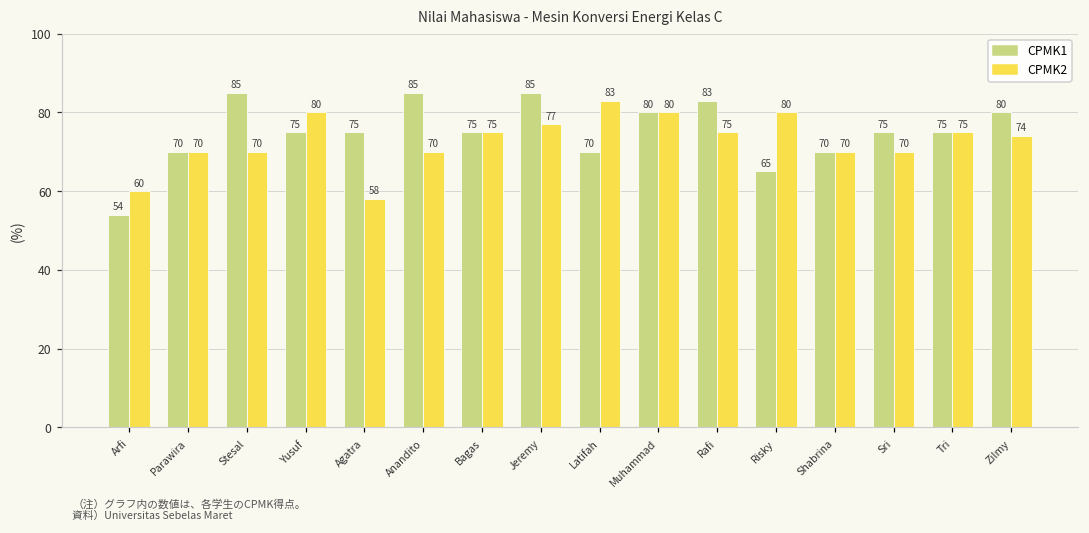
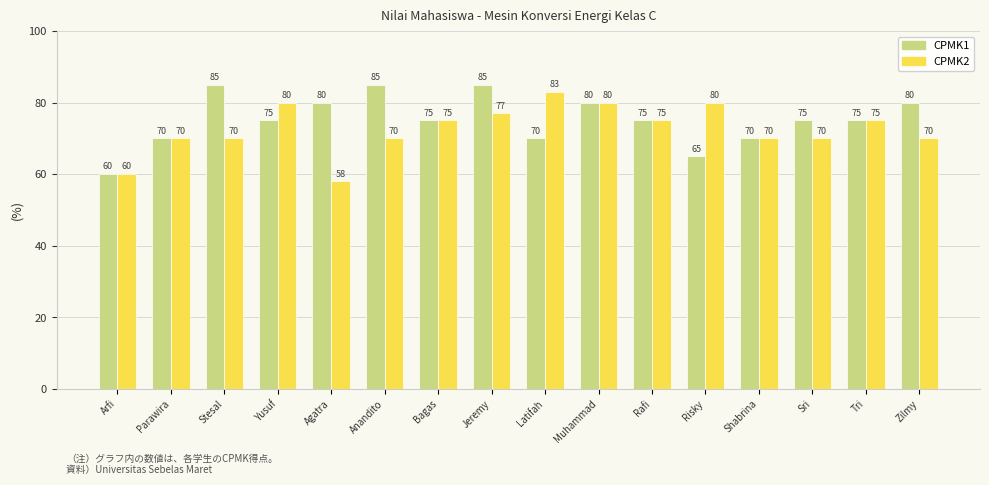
  {
    "CPMK1": {
-     "Arfi": 54,
+     "Arfi": 60,
      "Parawira": 70,
      "Stesal": 85,
      "Yusuf": 75,
-     "Agatra": 75,
+     "Agatra": 80,
      "Anandito": 85,
      "Bagas": 75,
      "Jeremy": 85,
      "Latifah": 70,
      "Muhammad": 80,
-     "Rafi": 83,
+     "Rafi": 75,
      "Risky": 65,
      "Shabrina": 70,
      "Sri": 75,
      "Tri": 75,
      "Zilmy": 80
    },
    "CPMK2": {
      "Arfi": 60,
      "Parawira": 70,
      "Stesal": 70,
      "Yusuf": 80,
      "Agatra": 58,
      "Anandito": 70,
      "Bagas": 75,
      "Jeremy": 77,
      "Latifah": 83,
      "Muhammad": 80,
      "Rafi": 75,
      "Risky": 80,
      "Shabrina": 70,
      "Sri": 70,
      "Tri": 75,
-     "Zilmy": 74
+     "Zilmy": 70
    }
  }
